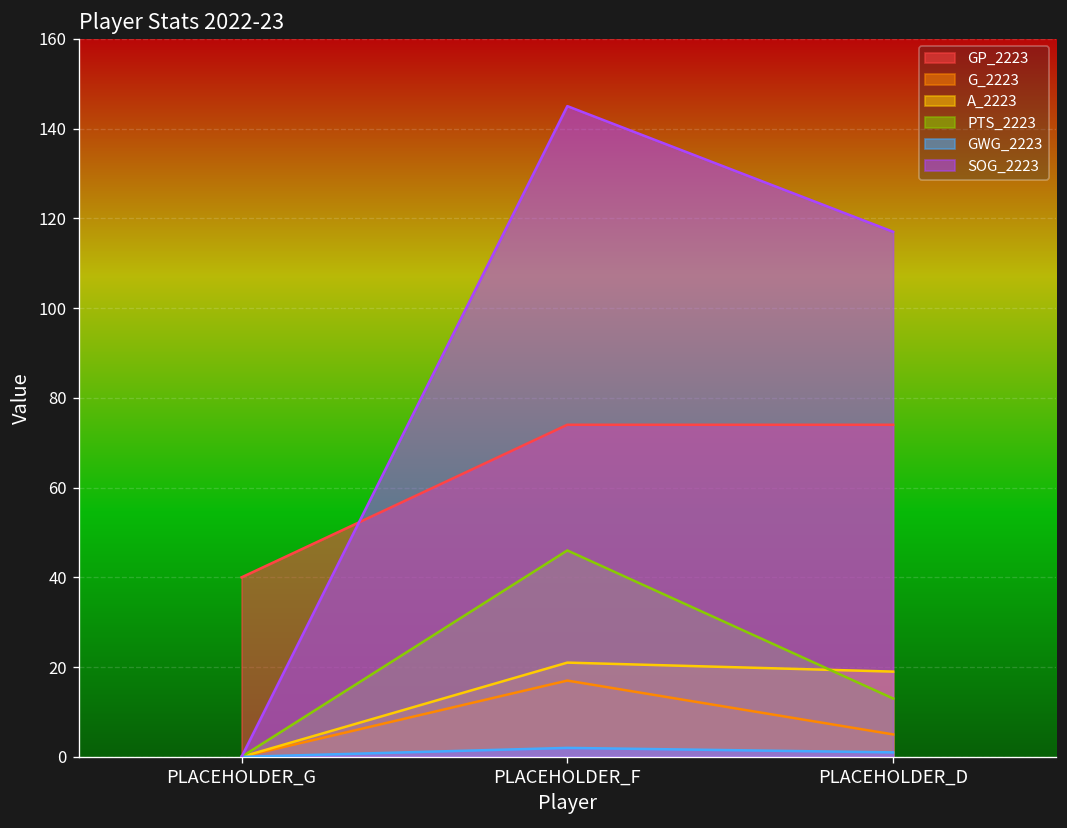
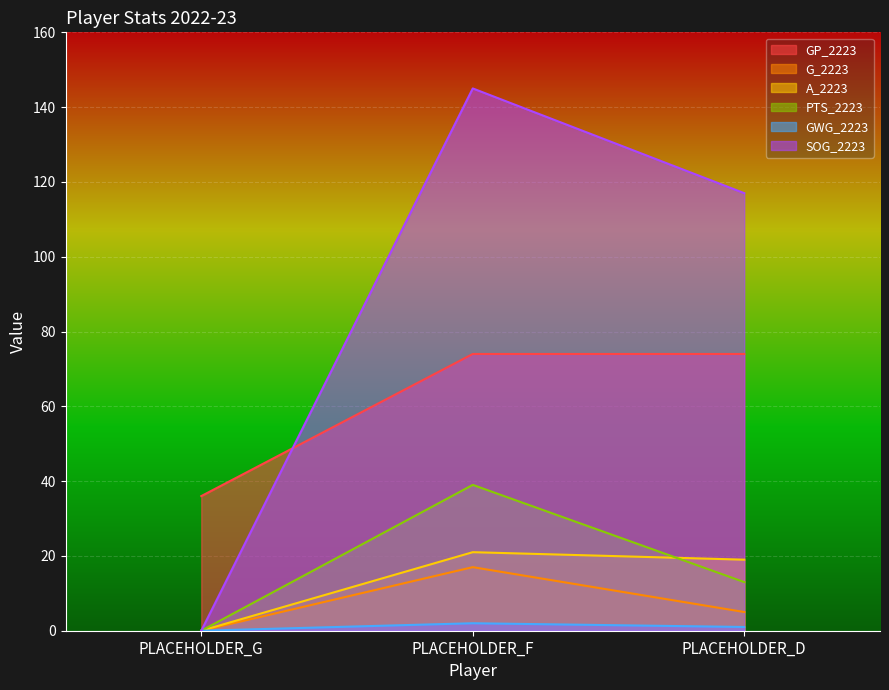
  {
    "GP_2223": {
-     "PLACEHOLDER_G": 40,
+     "PLACEHOLDER_G": 36,
      "PLACEHOLDER_F": 74,
      "PLACEHOLDER_D": 74
    },
    "PTS_2223": {
-     "PLACEHOLDER_F": 46,
+     "PLACEHOLDER_F": 39,
      "PLACEHOLDER_D": 13
    },
    "GWG_2223": {
      "PLACEHOLDER_F": 2,
      "PLACEHOLDER_D": 1
    },
    "SOG_2223": {
      "PLACEHOLDER_F": 145,
      "PLACEHOLDER_D": 117
    }
  }
